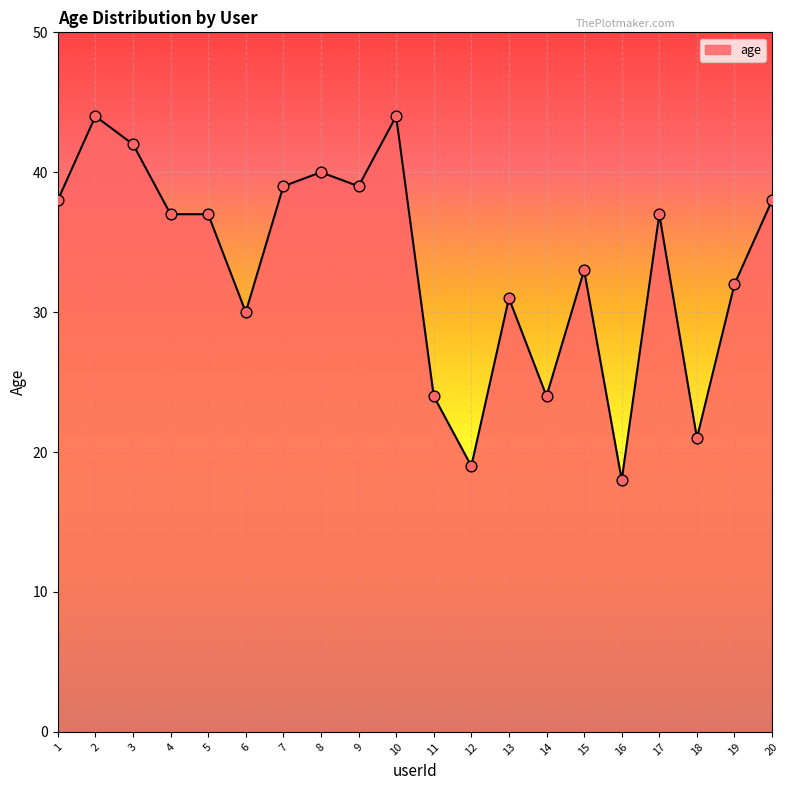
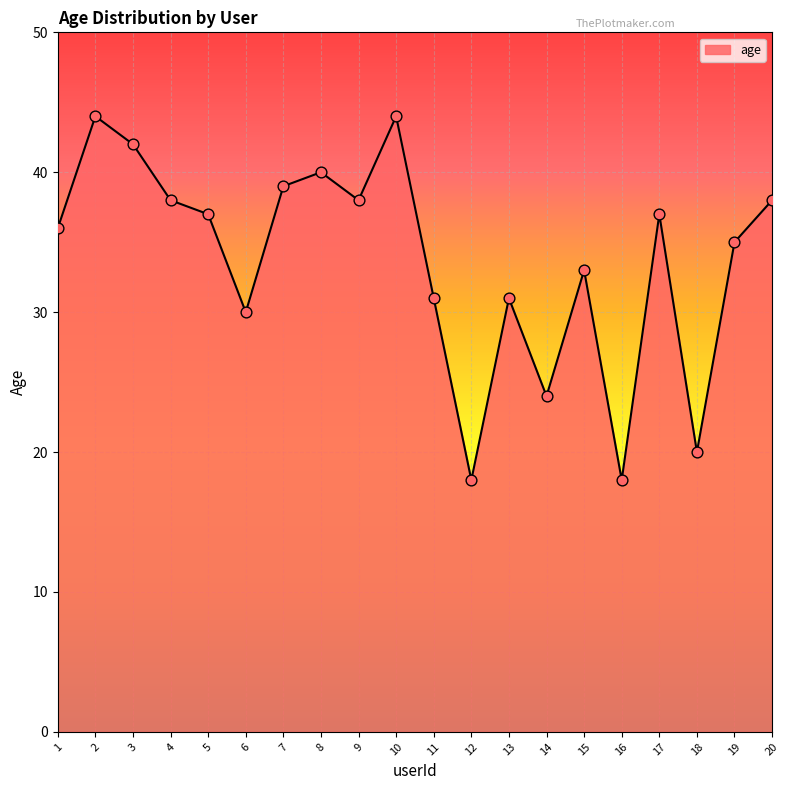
  {
-   "1": 38,
+   "1": 36,
    "2": 44,
    "3": 42,
-   "4": 37,
+   "4": 38,
    "5": 37,
    "6": 30,
    "7": 39,
    "8": 40,
-   "9": 39,
+   "9": 38,
    "10": 44,
-   "11": 24,
-   "12": 19,
+   "11": 31,
+   "12": 18,
    "13": 31,
    "14": 24,
    "15": 33,
    "16": 18,
    "17": 37,
-   "18": 21,
-   "19": 32,
+   "18": 20,
+   "19": 35,
    "20": 38
  }
